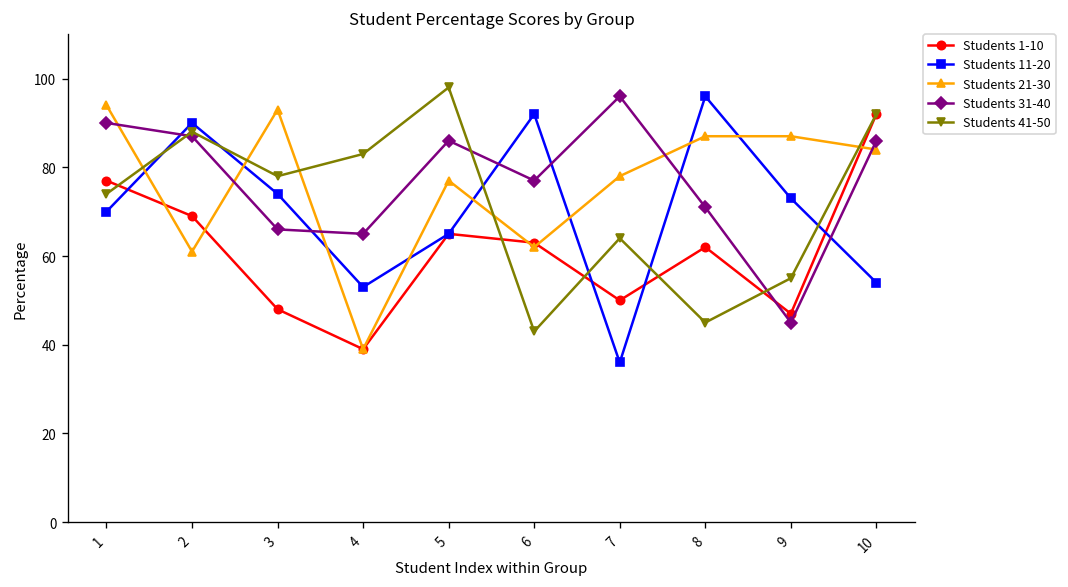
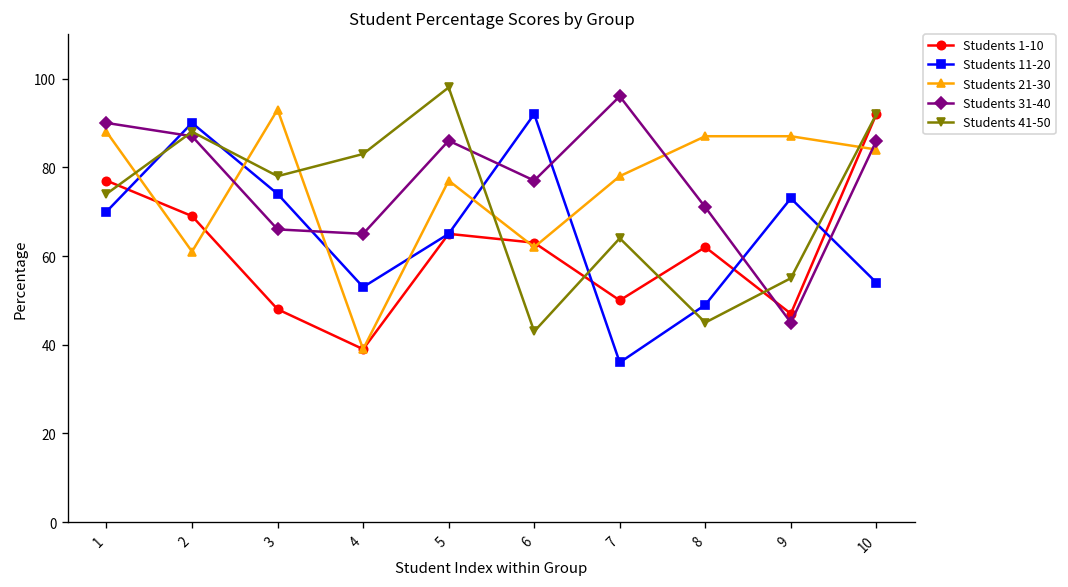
  {
    "Students 1-10": {
      "1": 77,
      "2": 69,
      "3": 48,
      "6": 63,
      "7": 50,
      "8": 62,
      "9": 47
    },
    "Students 11-20": {
      "1": 70,
      "2": 90,
      "3": 74,
      "4": 53,
      "6": 92,
      "7": 36,
-     "8": 96,
+     "8": 49,
      "9": 73,
      "10": 54
    },
    "Students 21-30": {
-     "1": 94,
+     "1": 88,
      "2": 61,
      "3": 93,
      "5": 77,
      "6": 62,
      "7": 78,
      "8": 87,
      "9": 87,
      "10": 84
    },
    "Students 31-40": {
      "1": 90,
      "2": 87,
      "3": 66,
      "4": 65,
      "5": 86,
      "6": 77,
      "7": 96,
      "8": 71,
      "9": 45,
      "10": 86
    },
    "Students 41-50": {
      "1": 74,
      "2": 88,
      "3": 78,
      "4": 83,
      "5": 98,
      "6": 43,
      "7": 64,
      "8": 45,
      "9": 55
    }
  }
